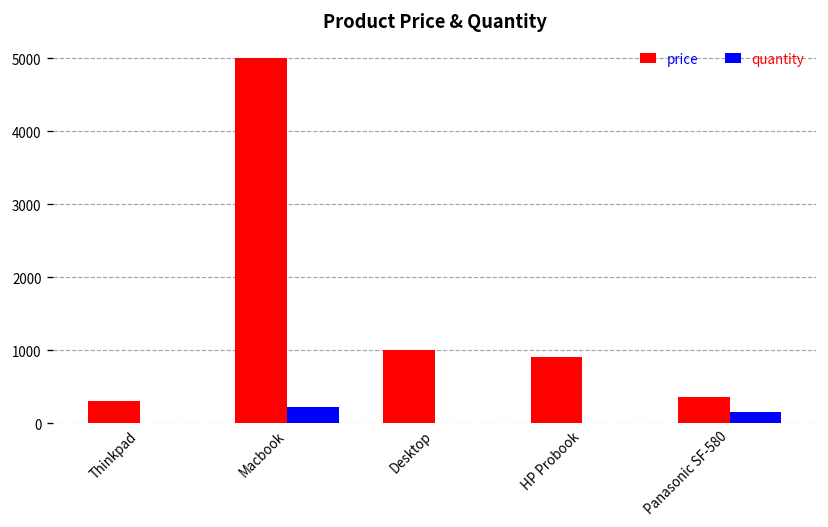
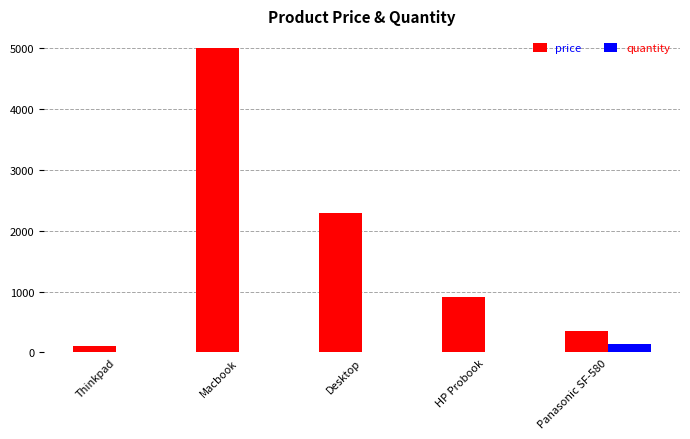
  {
    "price": {
-     "Thinkpad": 300,
+     "Thinkpad": 100,
      "Macbook": 5000,
-     "Desktop": 1000,
+     "Desktop": 2300,
      "HP Probook": 900,
      "Panasonic SF-580": 400
    },
    "quantity": {
-     "Macbook": 200,
+     "Macbook": 0,
      "Panasonic SF-580": 100
    }
  }
